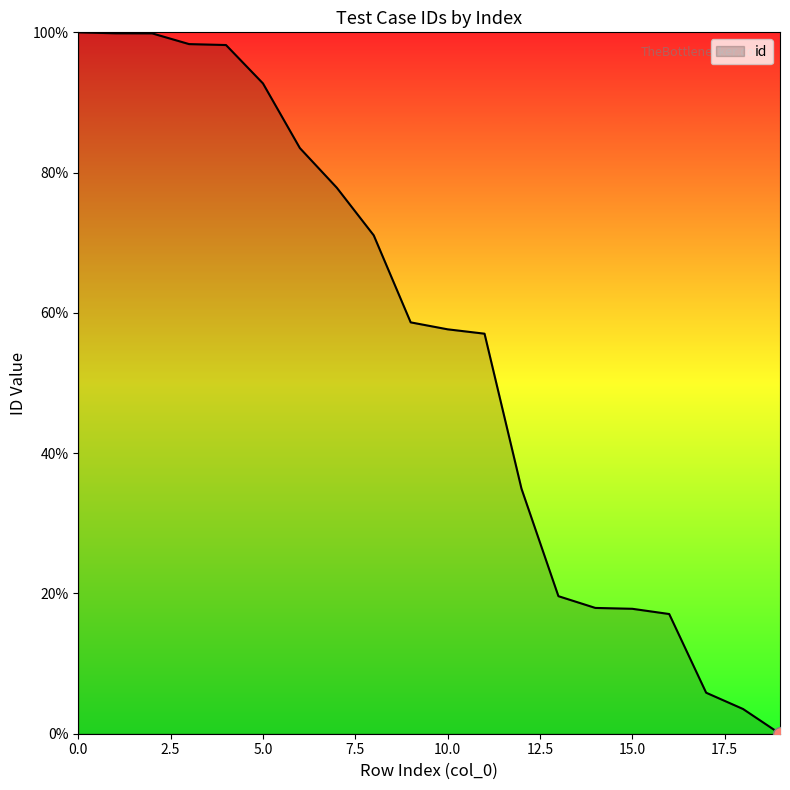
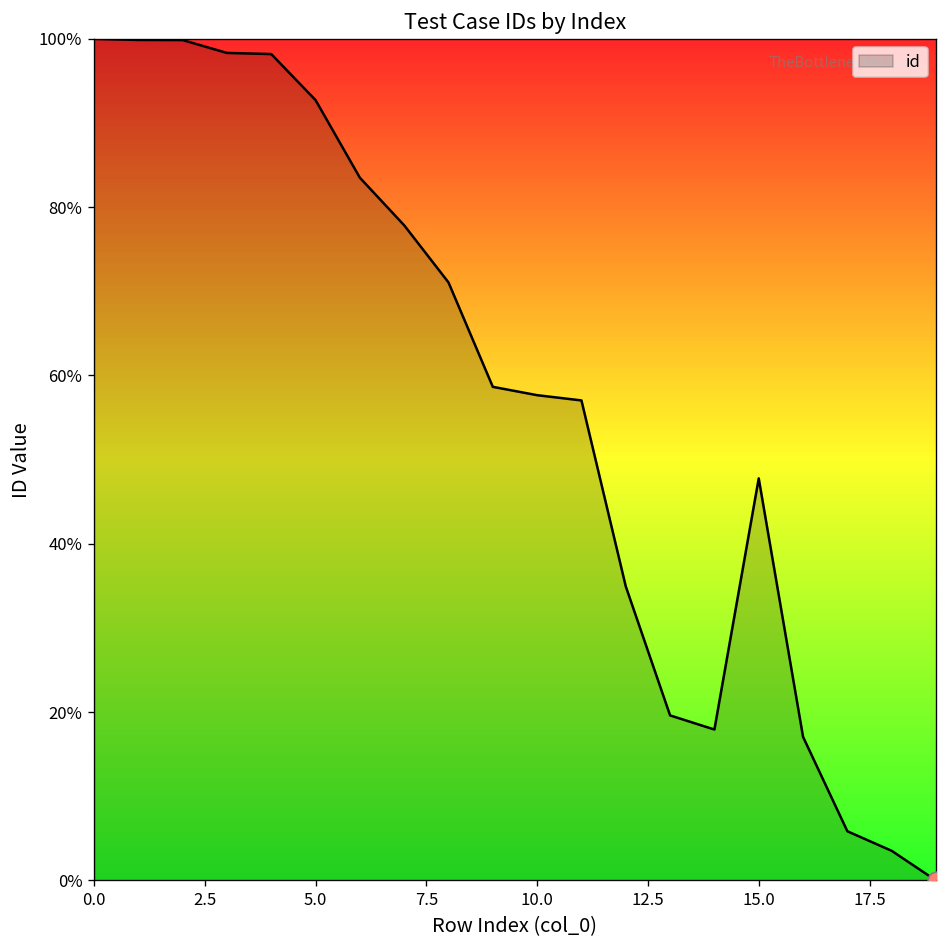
  {
    "id": {
      "0.0": "100%",
      "5.0": "93%",
      "10.0": "58%",
-     "15.0": "18%"
+     "15.0": "48%"
    }
  }
